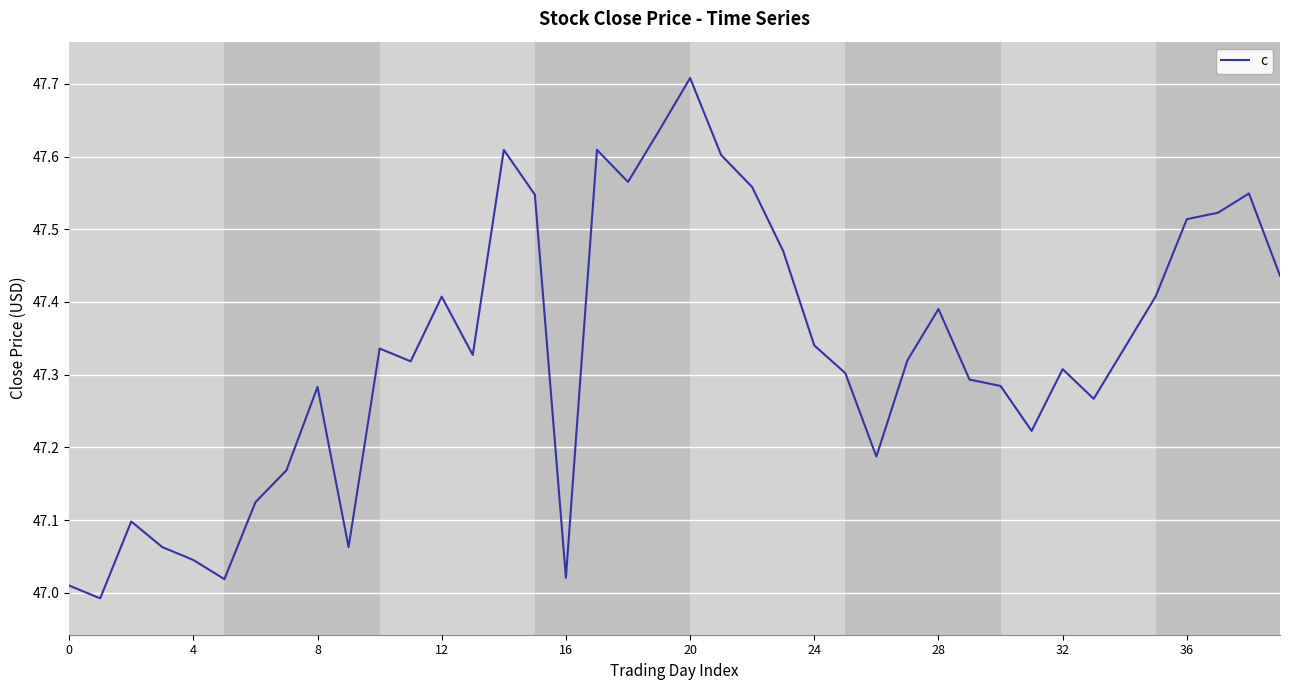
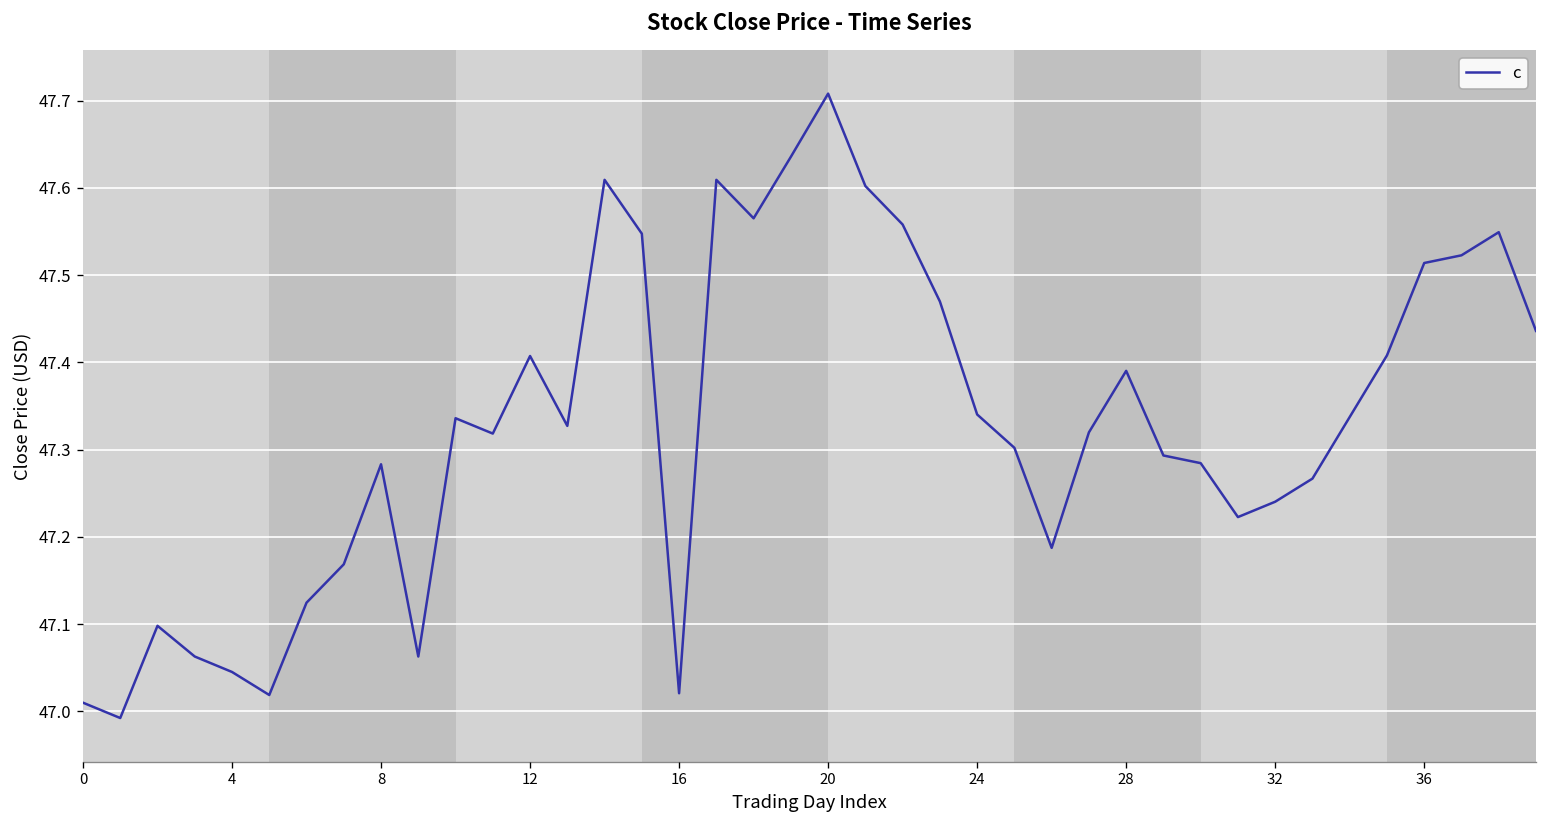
  {
    "0": 47.01,
    "4": 47.05,
    "8": 47.28,
    "12": 47.41,
    "16": 47.02,
    "20": 47.71,
    "24": 47.34,
    "28": 47.39,
-   "32": 47.31,
+   "32": 47.24,
    "36": 47.51
  }
